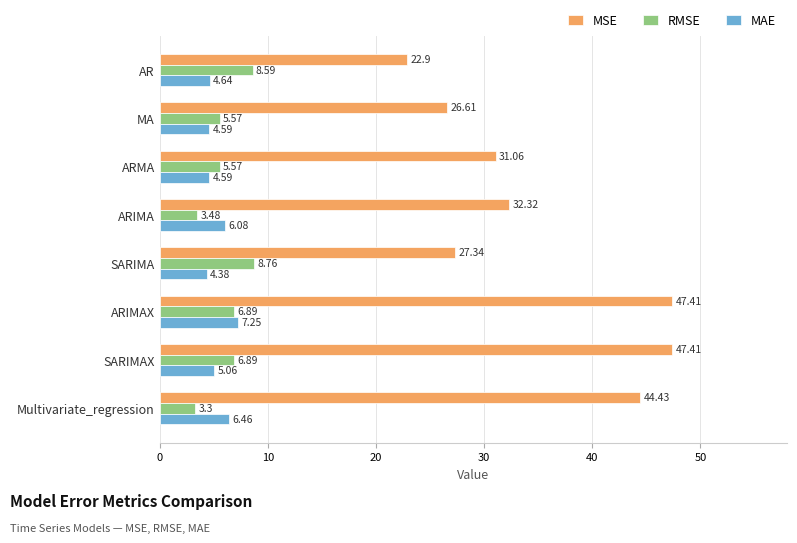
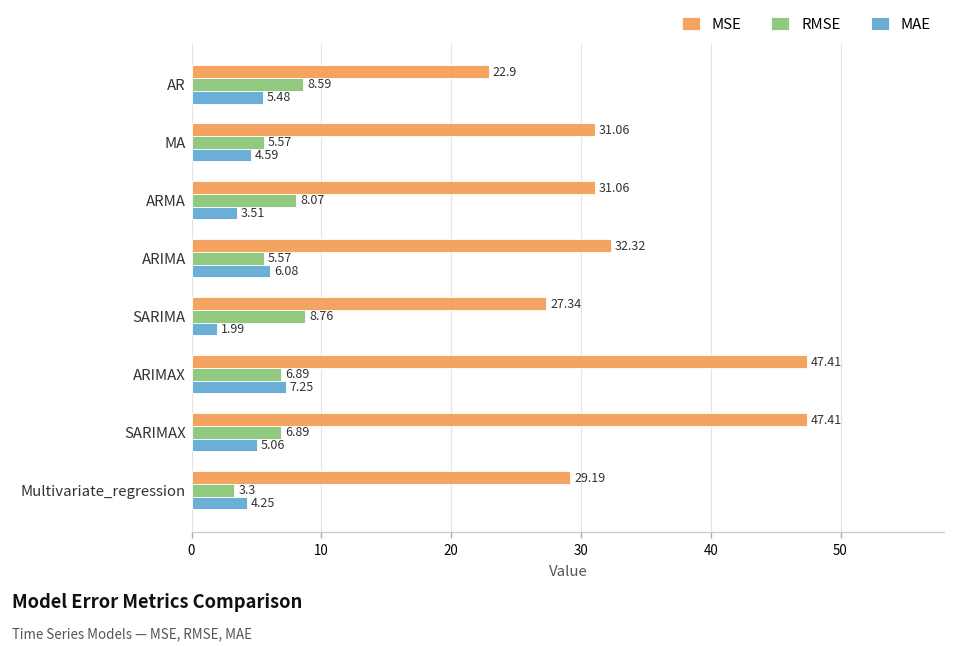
  {
    "MSE": {
      "AR": 22.9,
-     "MA": 26.61,
+     "MA": 31.06,
      "ARMA": 31.06,
      "ARIMA": 32.32,
      "SARIMA": 27.34,
      "ARIMAX": 47.41,
      "SARIMAX": 47.41,
-     "Multivariate_regression": 44.43
+     "Multivariate_regression": 29.19
    },
    "RMSE": {
      "AR": 8.59,
      "MA": 5.57,
-     "ARMA": 5.57,
-     "ARIMA": 3.48,
+     "ARMA": 8.07,
+     "ARIMA": 5.57,
      "SARIMA": 8.76,
      "ARIMAX": 6.89,
      "SARIMAX": 6.89,
      "Multivariate_regression": 3.3
    },
    "MAE": {
-     "AR": 4.64,
+     "AR": 5.48,
      "MA": 4.59,
-     "ARMA": 4.59,
+     "ARMA": 3.51,
      "ARIMA": 6.08,
-     "SARIMA": 4.38,
+     "SARIMA": 1.99,
      "ARIMAX": 7.25,
      "SARIMAX": 5.06,
-     "Multivariate_regression": 6.46
+     "Multivariate_regression": 4.25
    }
  }
